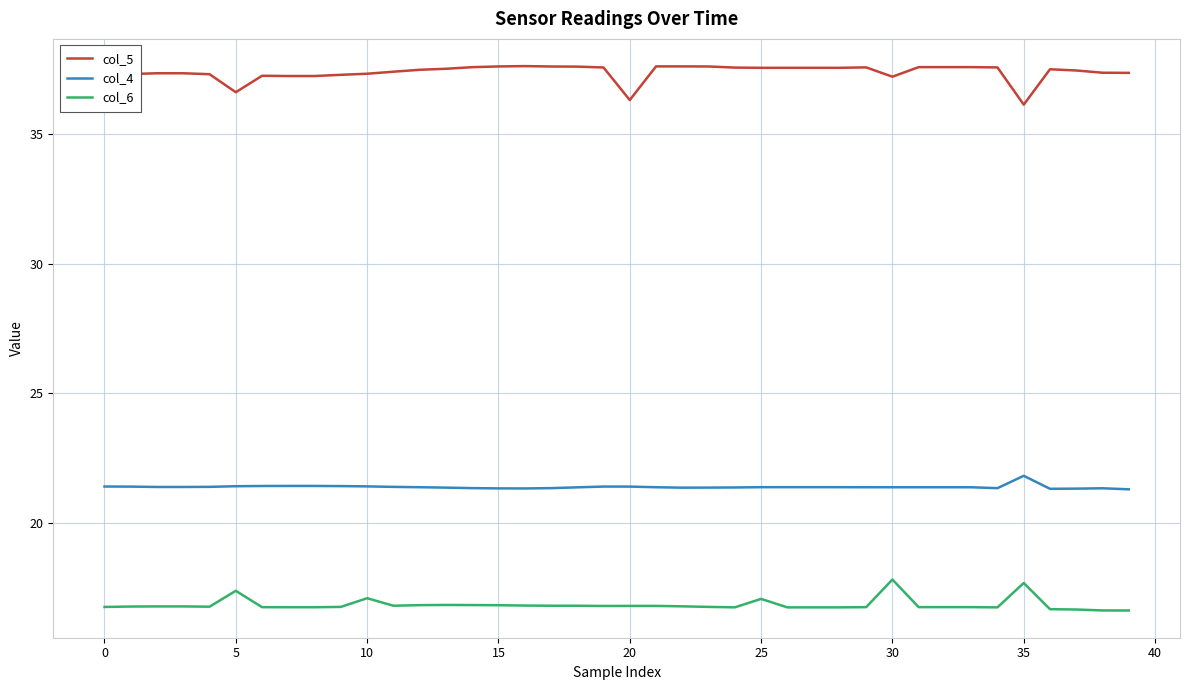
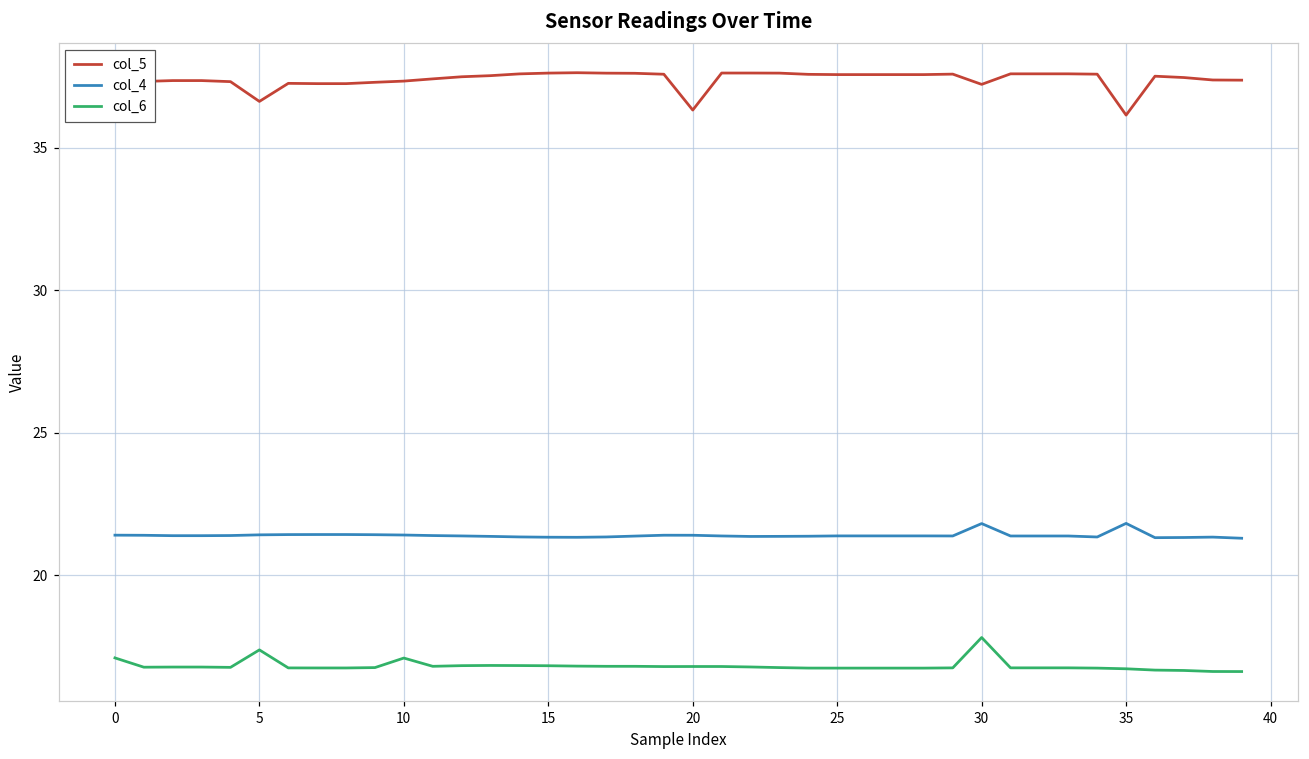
  {
    "col_5": {
      "5": 36.6,
      "10": 37.3,
      "15": 37.6,
      "20": 36.3,
      "25": 37.6,
      "30": 37.2,
      "35": 36.1
    },
    "col_4": {
      "0": 21.4,
      "5": 21.4,
      "10": 21.4,
      "15": 21.3,
      "20": 21.4,
      "25": 21.4,
-     "30": 21.4,
+     "30": 21.8,
      "35": 21.8
    },
    "col_6": {
-     "0": 16.8,
+     "0": 17.1,
      "5": 17.4,
      "10": 17.1,
      "15": 16.8,
      "20": 16.8,
-     "25": 17.1,
+     "25": 16.7,
      "30": 17.8,
-     "35": 17.7
+     "35": 16.7
    }
  }
